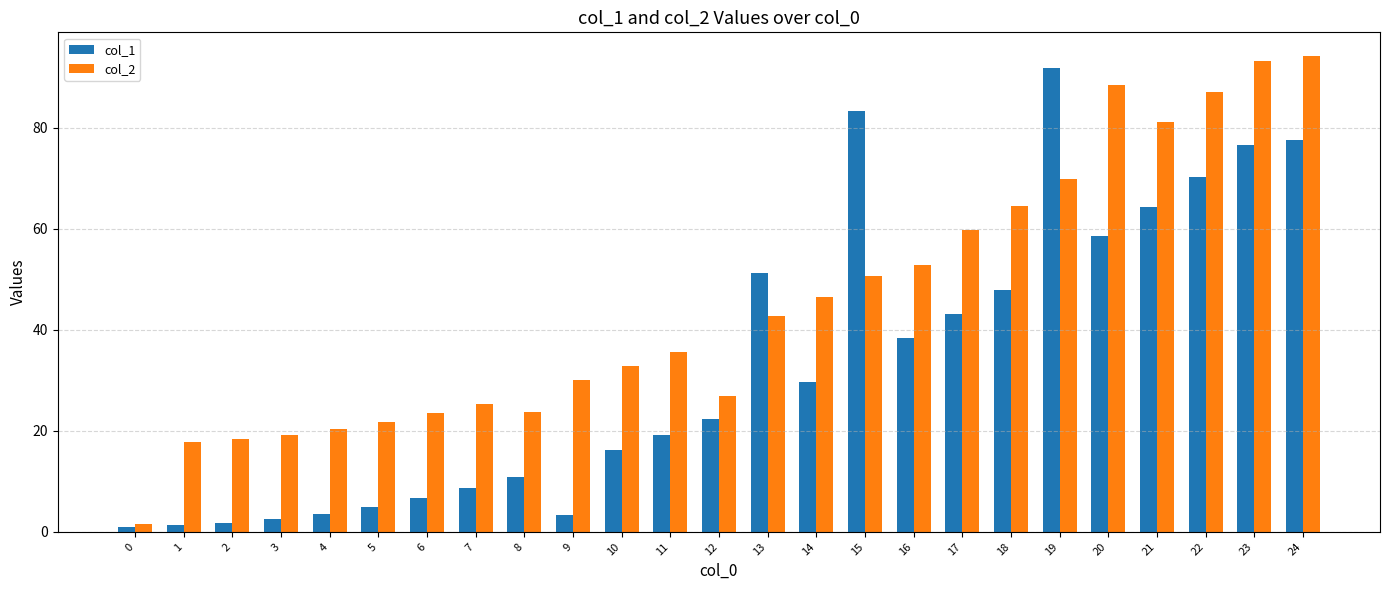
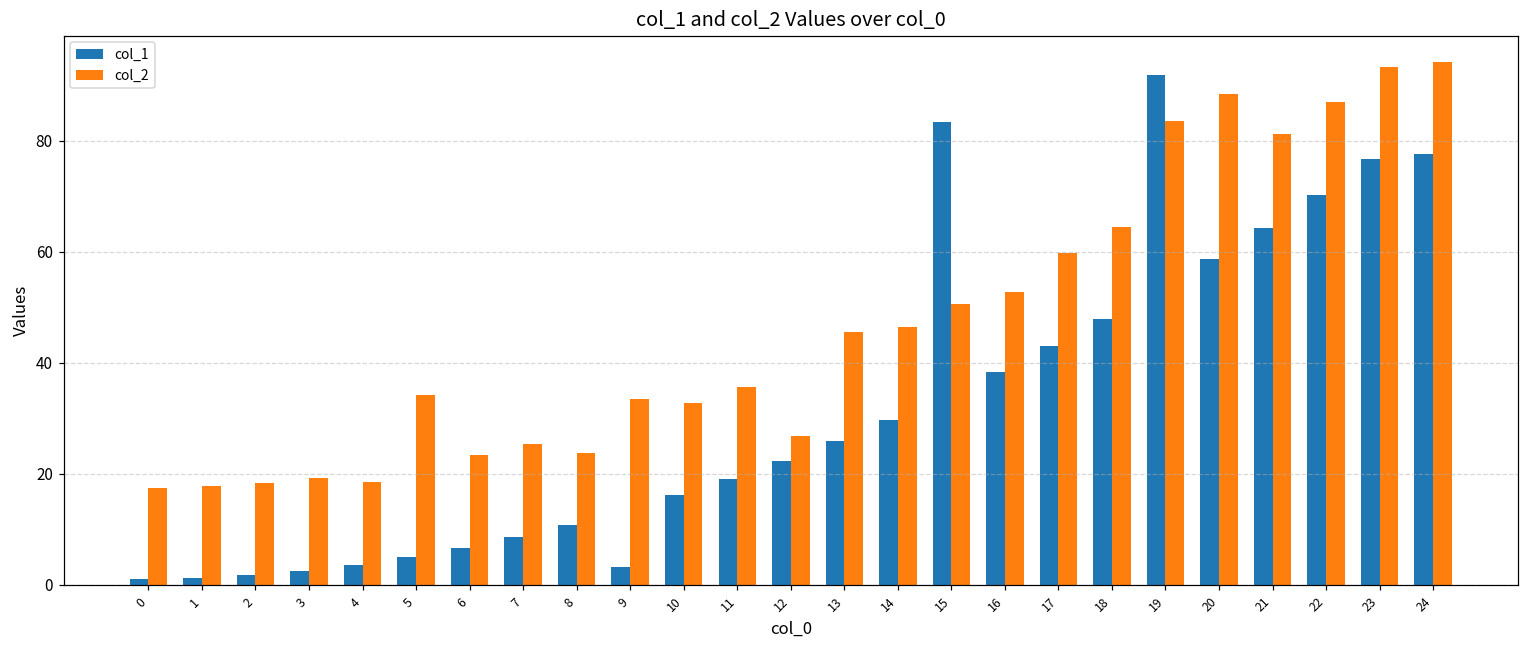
  {
    "col_1": {
      "0": 1,
      "1": 1,
      "2": 2,
      "3": 3,
      "4": 4,
      "5": 5,
      "6": 7,
      "7": 9,
      "8": 11,
      "9": 3,
      "10": 16,
      "11": 19,
      "12": 22,
-     "13": 51,
+     "13": 26,
      "14": 30,
      "15": 83,
      "16": 38,
      "17": 43,
      "18": 48,
      "19": 92,
      "20": 59,
      "21": 64,
      "22": 70,
      "23": 77,
      "24": 78
    },
    "col_2": {
-     "0": 2,
+     "0": 18,
      "1": 18,
      "2": 18,
      "3": 19,
-     "4": 20,
-     "5": 22,
+     "4": 19,
+     "5": 34,
      "6": 23,
      "7": 25,
      "8": 24,
-     "9": 30,
+     "9": 33,
      "10": 33,
      "11": 36,
      "12": 27,
-     "13": 43,
+     "13": 46,
      "14": 47,
      "15": 51,
      "16": 53,
      "17": 60,
      "18": 65,
-     "19": 70,
+     "19": 84,
      "20": 88,
      "21": 81,
      "22": 87,
      "23": 93,
      "24": 94
    }
  }
